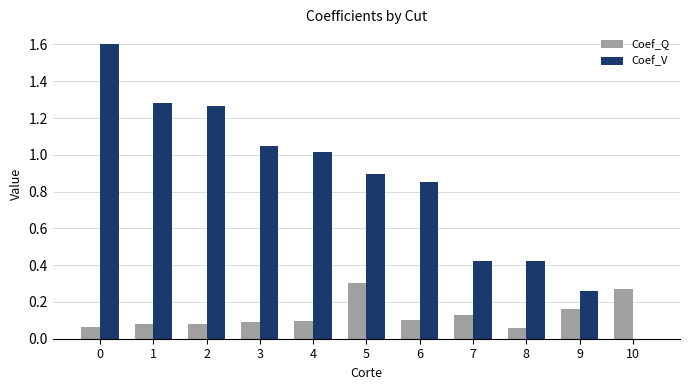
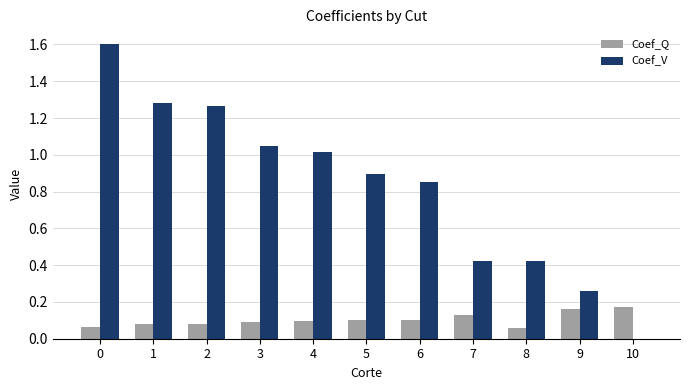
  {
    "Coef_Q": {
      "0": 0.06,
      "1": 0.08,
      "2": 0.08,
      "3": 0.09,
      "4": 0.09,
-     "5": 0.30,
+     "5": 0.10,
      "6": 0.10,
      "7": 0.13,
      "8": 0.06,
      "9": 0.16,
-     "10": 0.27
+     "10": 0.17
    },
    "Coef_V": {
      "0": 1.60,
      "1": 1.28,
      "2": 1.27,
      "3": 1.05,
      "4": 1.02,
      "5": 0.89,
      "6": 0.85,
      "7": 0.42,
      "8": 0.42,
      "9": 0.26,
      "10": 0.00
    }
  }
